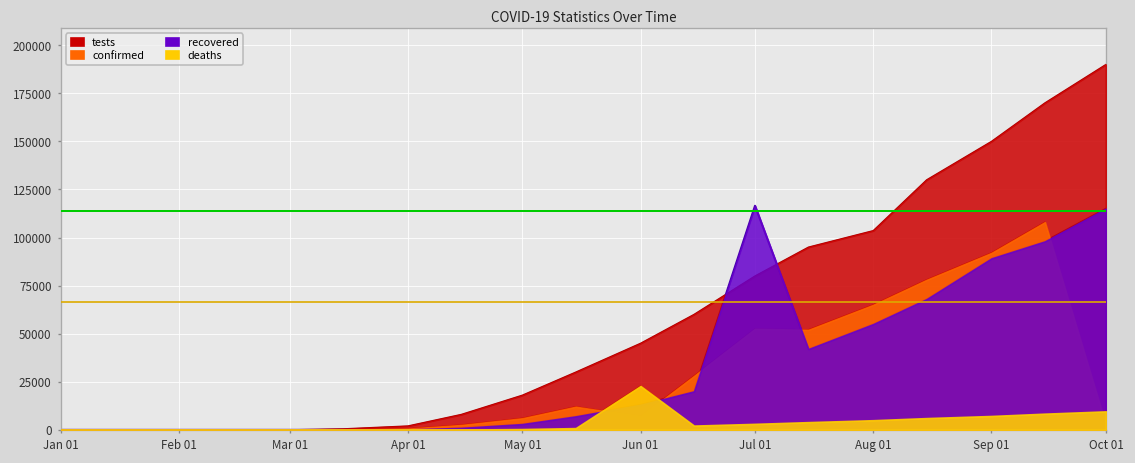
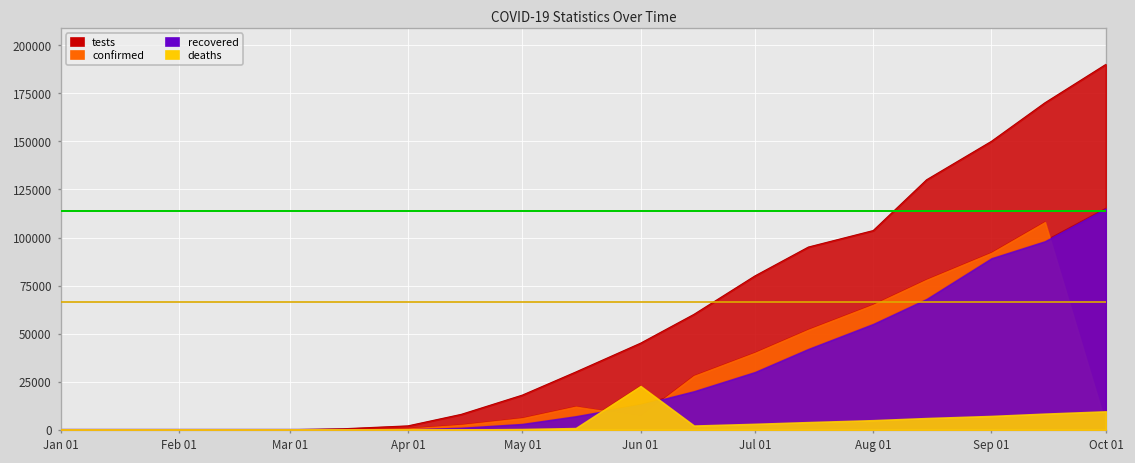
  {
    "tests": {
      "May 01": 18000,
      "Jun 01": 45000,
      "Jul 01": 80000,
      "Aug 01": 104000,
      "Sep 01": 150000,
      "Oct 01": 190000
    },
    "confirmed": {
      "May 01": 6000,
      "Jun 01": 7000,
-     "Jul 01": 53000,
+     "Jul 01": 40000,
      "Aug 01": 65000,
      "Sep 01": 92000,
      "Oct 01": 3000
    },
    "recovered": {
      "May 01": 3000,
      "Jun 01": 13000,
-     "Jul 01": 117000,
+     "Jul 01": 30000,
      "Aug 01": 55000,
      "Sep 01": 89000,
      "Oct 01": 115000
    },
    "deaths": {
      "May 01": 0,
      "Jun 01": 23000,
      "Jul 01": 3000,
      "Aug 01": 5000,
      "Sep 01": 7000,
      "Oct 01": 10000
    }
  }
